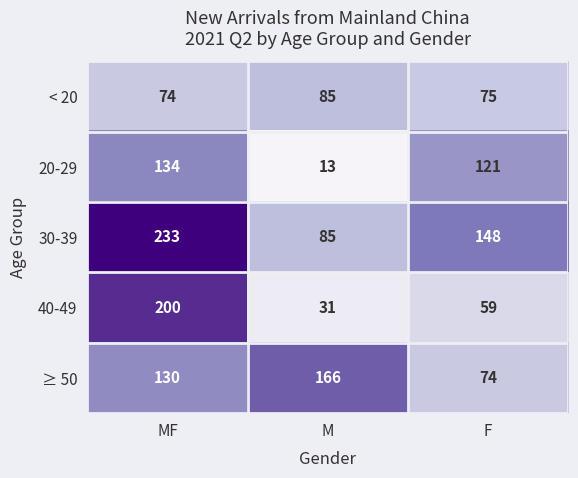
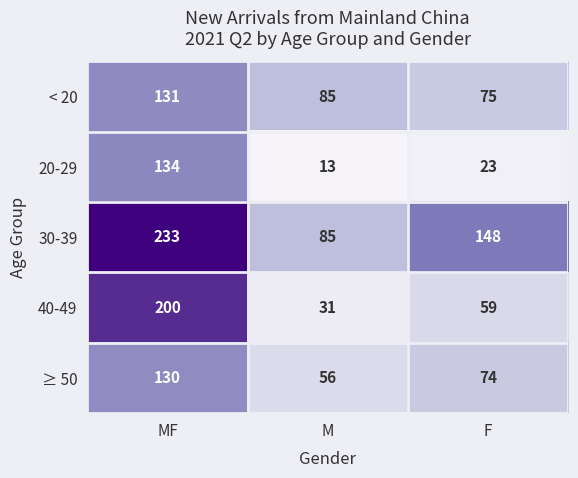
  {
    "< 20": {
-     "MF": 74,
+     "MF": 131,
      "M": 85,
      "F": 75
    },
    "20-29": {
      "MF": 134,
      "M": 13,
-     "F": 121
+     "F": 23
    },
    "30-39": {
      "MF": 233,
      "M": 85,
      "F": 148
    },
    "40-49": {
      "MF": 200,
      "M": 31,
      "F": 59
    },
    "≥ 50": {
      "MF": 130,
-     "M": 166,
+     "M": 56,
      "F": 74
    }
  }
